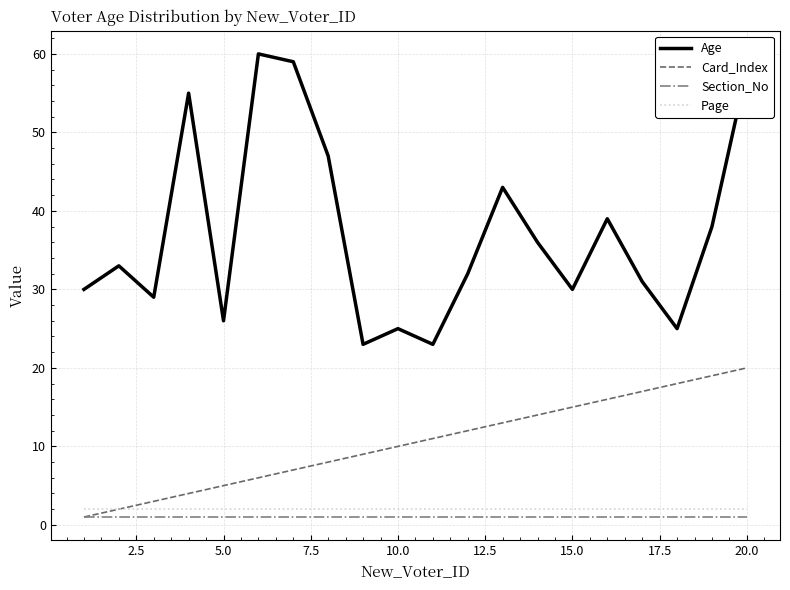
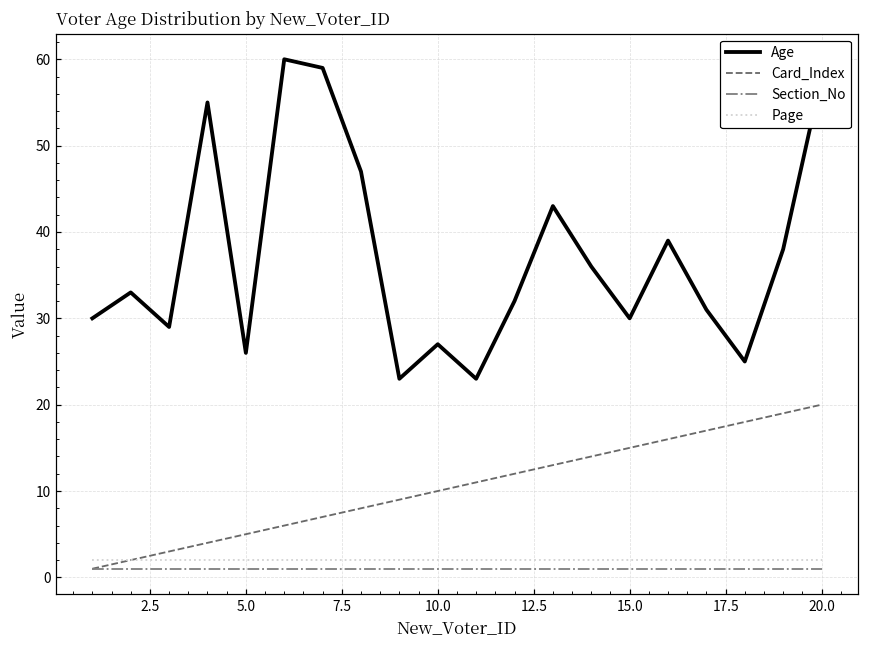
  {
    "Age": {
      "5.0": 26,
-     "10.0": 25,
+     "10.0": 27,
      "15.0": 30
    },
    "Page": {
      "5.0": 2,
      "10.0": 2,
      "15.0": 2,
      "20.0": 2
    }
  }
